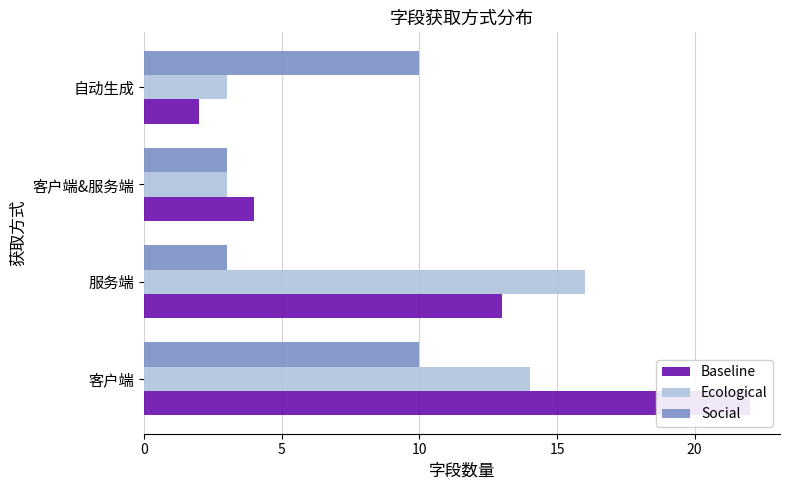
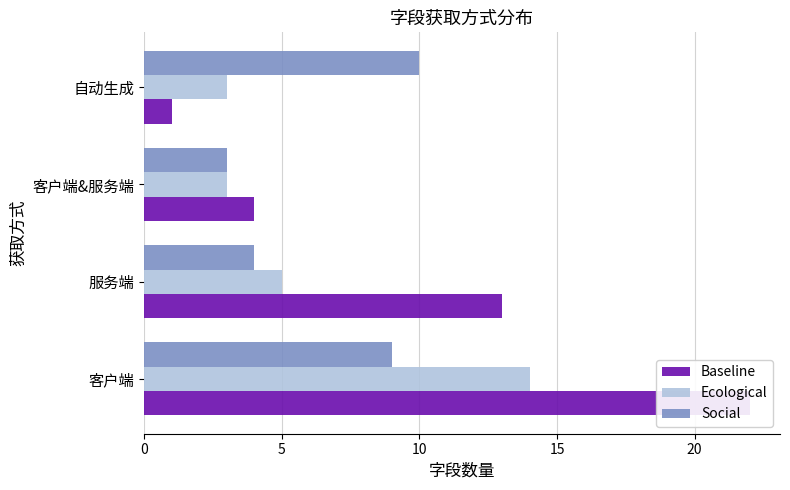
  {
    "Baseline": {
-     "自动生成": 2,
+     "自动生成": 1,
      "客户端&服务端": 4,
      "服务端": 13
    },
    "Ecological": {
      "自动生成": 3,
      "客户端&服务端": 3,
-     "服务端": 16,
+     "服务端": 5,
      "客户端": 14
    },
    "Social": {
      "自动生成": 10,
      "客户端&服务端": 3,
-     "服务端": 3,
-     "客户端": 10
+     "服务端": 4,
+     "客户端": 9
    }
  }
